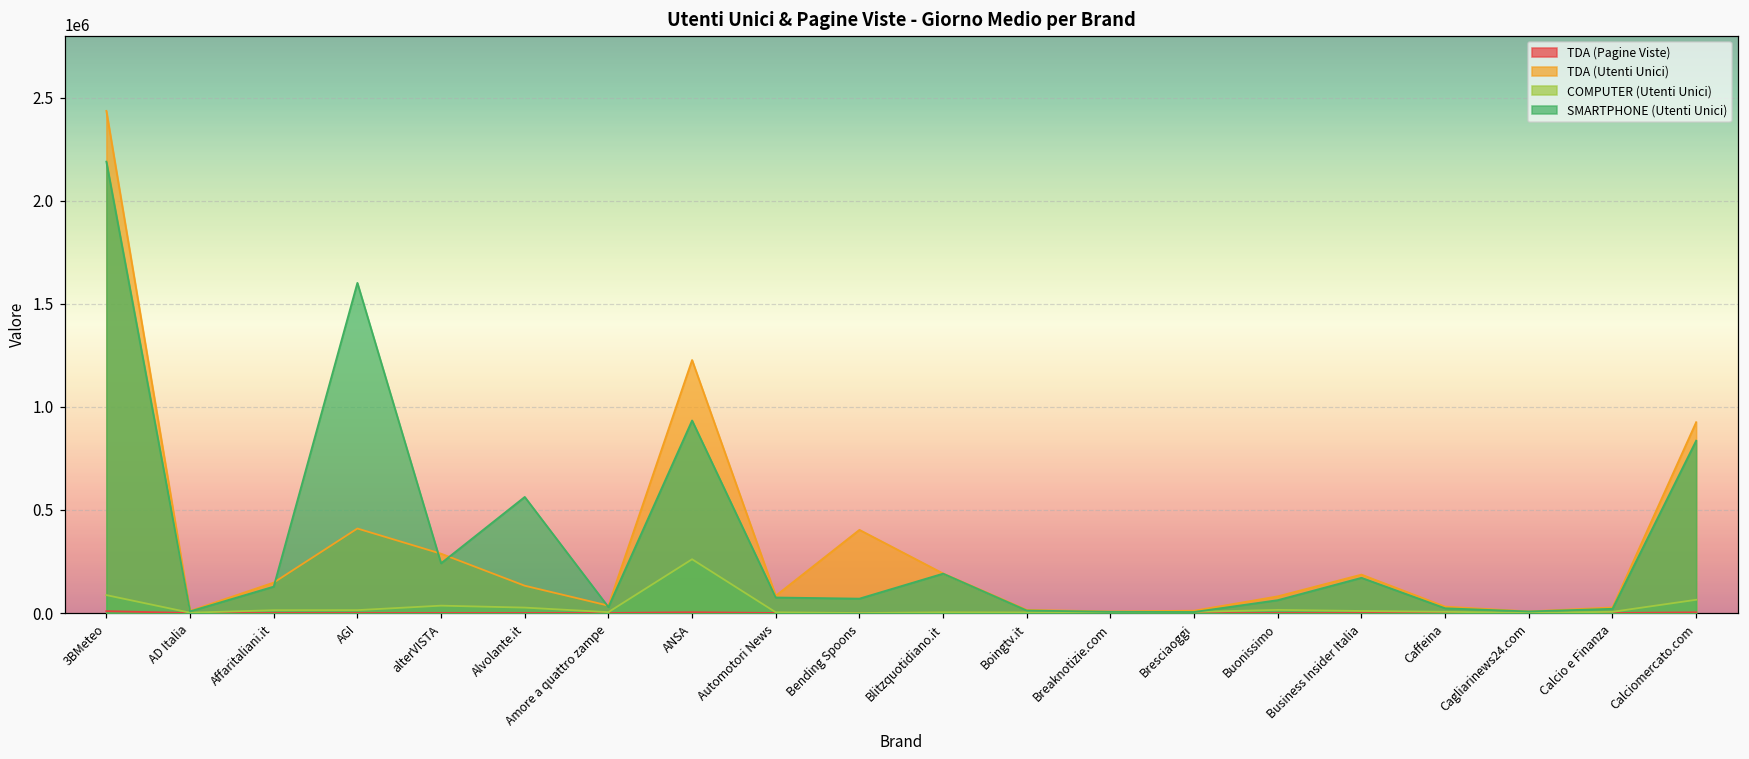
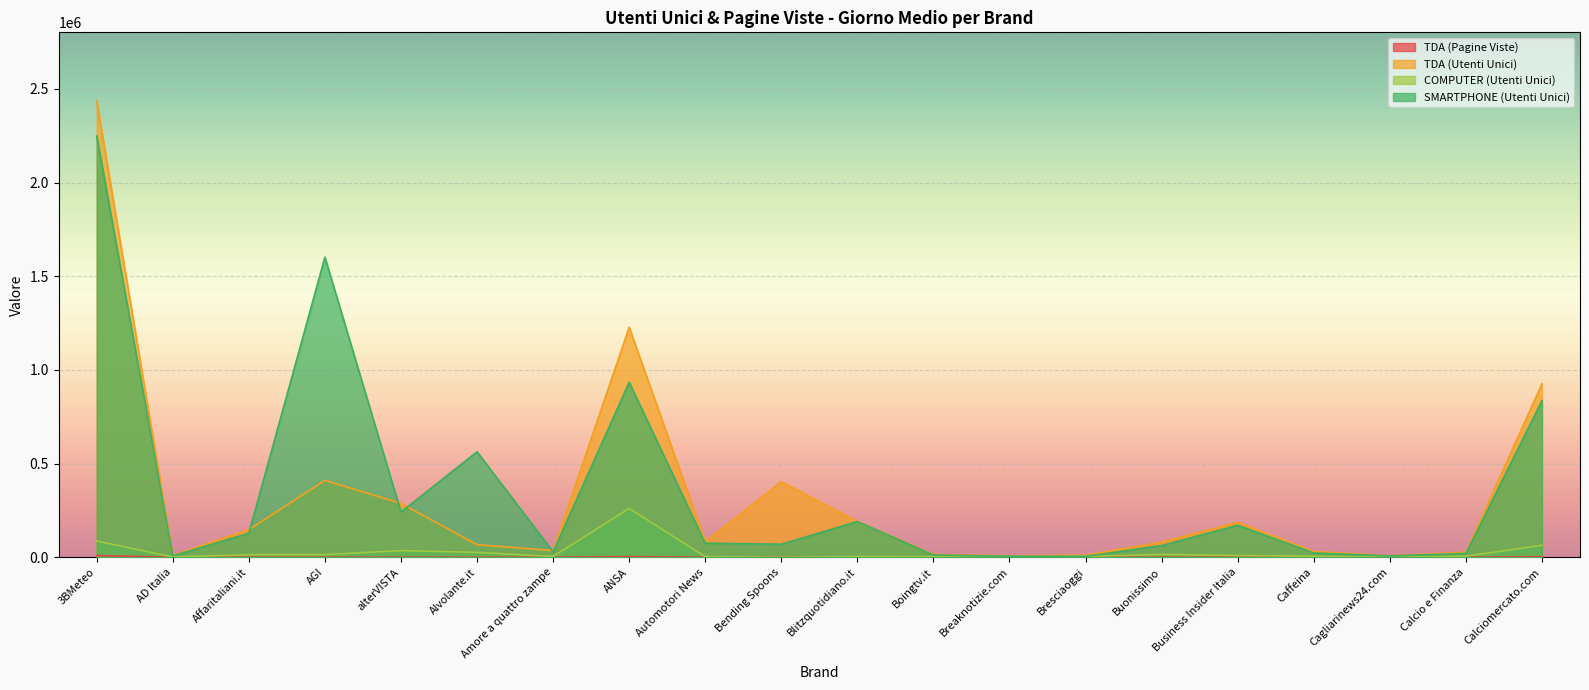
  {
    "TDA (Pagine Viste)": {
      "3BMeteo": 10000,
      "AGI": 0,
      "alterVISTA": 0,
      "Alvolante.it": 0,
      "ANSA": 0,
      "Buonissimo": 0,
      "Calciomercato.com": 0
    },
    "TDA (Utenti Unici)": {
      "3BMeteo": 2440000,
      "Affaritaliani.it": 150000,
      "AGI": 410000,
      "alterVISTA": 290000,
-     "Alvolante.it": 130000,
+     "Alvolante.it": 70000,
      "ANSA": 1230000,
      "Bending Spoons": 400000,
      "Buonissimo": 80000,
      "Business Insider Italia": 190000,
      "Calciomercato.com": 930000
    },
    "COMPUTER (Utenti Unici)": {
      "3BMeteo": 90000,
      "AGI": 10000,
      "alterVISTA": 40000,
      "Alvolante.it": 30000,
      "ANSA": 260000,
      "Buonissimo": 20000,
      "Calciomercato.com": 60000
    },
    "SMARTPHONE (Utenti Unici)": {
-     "3BMeteo": 2190000,
+     "3BMeteo": 2250000,
      "Affaritaliani.it": 130000,
      "AGI": 1600000,
      "alterVISTA": 240000,
      "Alvolante.it": 560000,
      "ANSA": 930000,
      "Bending Spoons": 70000,
      "Buonissimo": 60000,
      "Business Insider Italia": 170000,
      "Calciomercato.com": 840000
    }
  }
